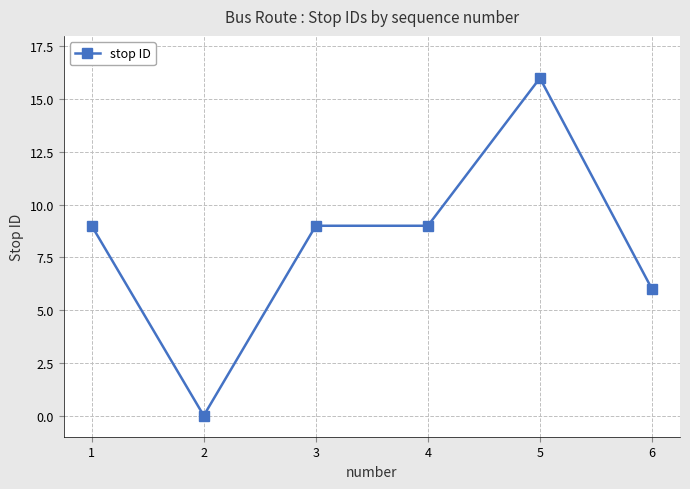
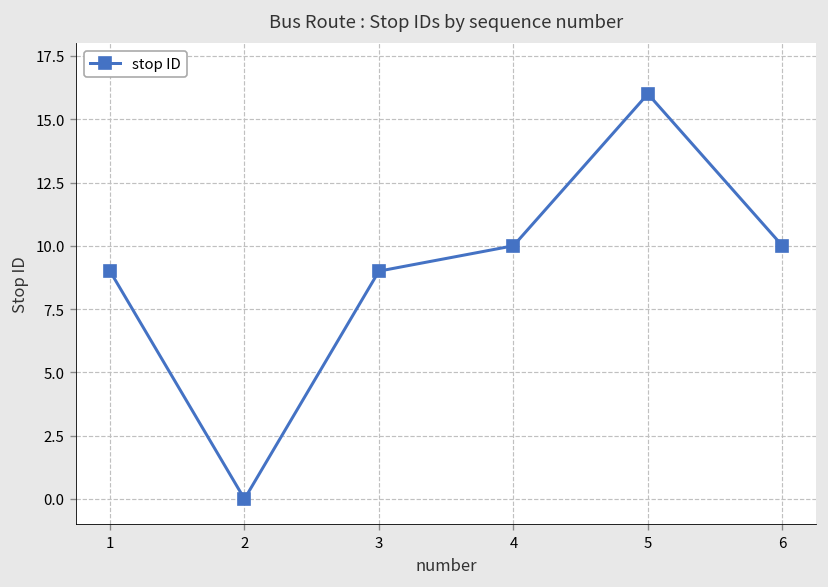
  {
    "1": 9,
    "2": 0,
    "3": 9,
-   "4": 9,
+   "4": 10,
    "5": 16,
-   "6": 6
+   "6": 10
  }
